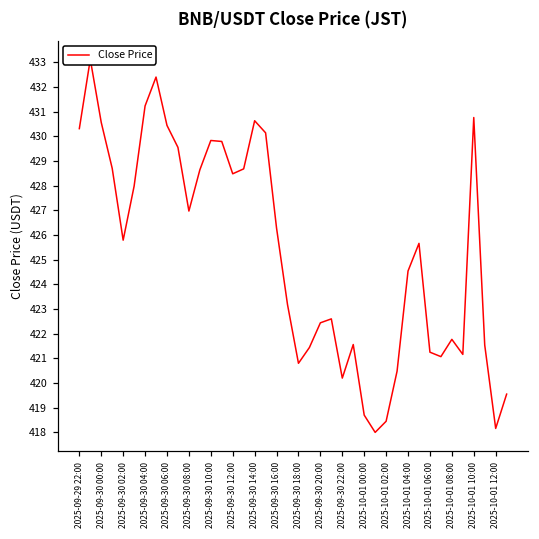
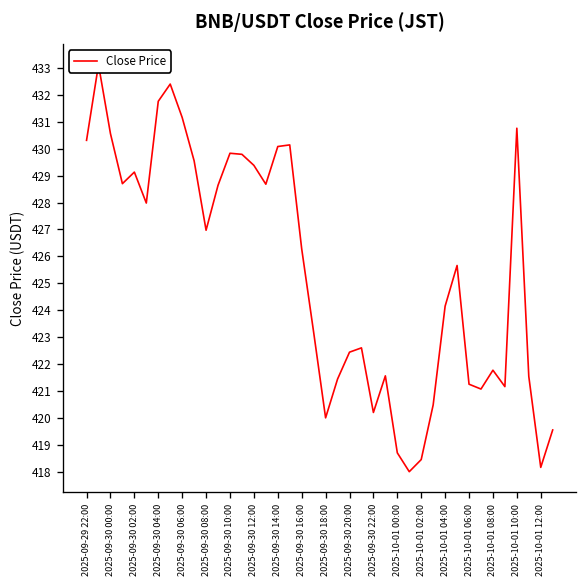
  {
    "2025-09-29 22:00": 430.3,
    "2025-09-30 00:00": 430.6,
-   "2025-09-30 02:00": 425.8,
-   "2025-09-30 04:00": 431.2,
-   "2025-09-30 06:00": 430.4,
+   "2025-09-30 02:00": 429.1,
+   "2025-09-30 04:00": 431.8,
+   "2025-09-30 06:00": 431.2,
    "2025-09-30 08:00": 427.0,
    "2025-09-30 10:00": 429.8,
-   "2025-09-30 12:00": 428.5,
-   "2025-09-30 14:00": 430.6,
+   "2025-09-30 12:00": 429.4,
+   "2025-09-30 14:00": 430.1,
    "2025-09-30 16:00": 426.3,
-   "2025-09-30 18:00": 420.8,
+   "2025-09-30 18:00": 420.0,
    "2025-09-30 20:00": 422.4,
    "2025-09-30 22:00": 420.2,
    "2025-10-01 00:00": 418.7,
    "2025-10-01 02:00": 418.5,
-   "2025-10-01 04:00": 424.5,
+   "2025-10-01 04:00": 424.2,
    "2025-10-01 06:00": 421.3,
    "2025-10-01 08:00": 421.8,
    "2025-10-01 10:00": 430.8,
    "2025-10-01 12:00": 418.2
  }
